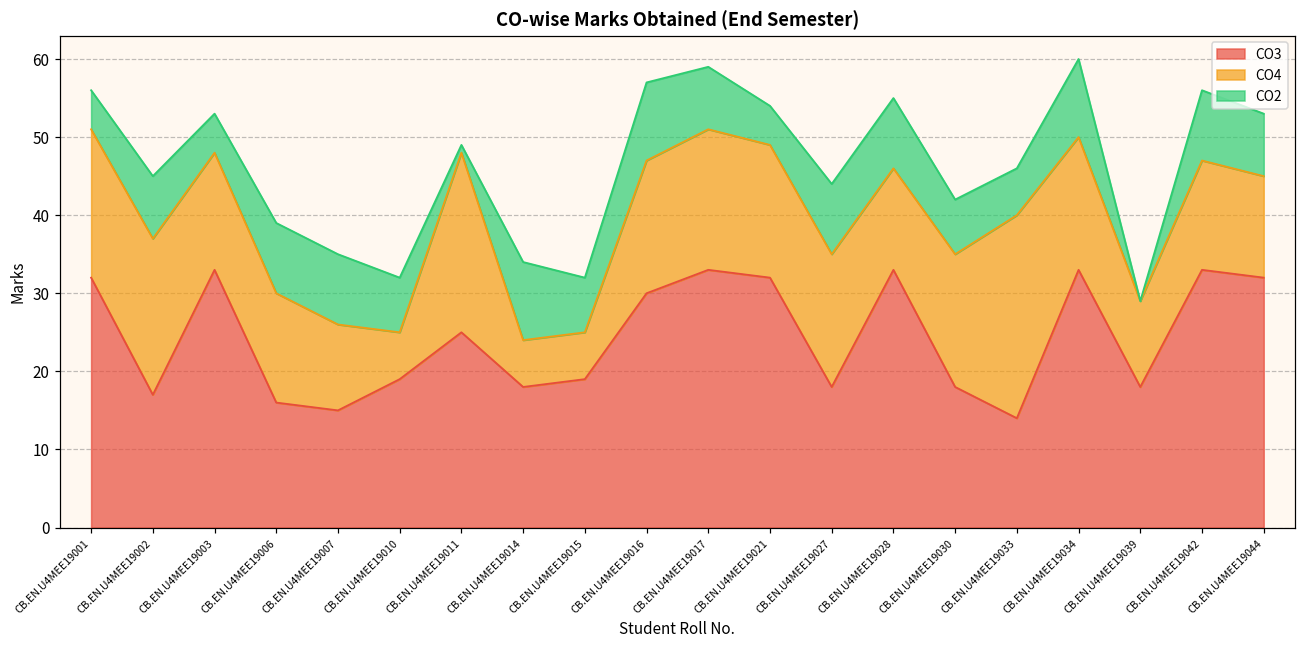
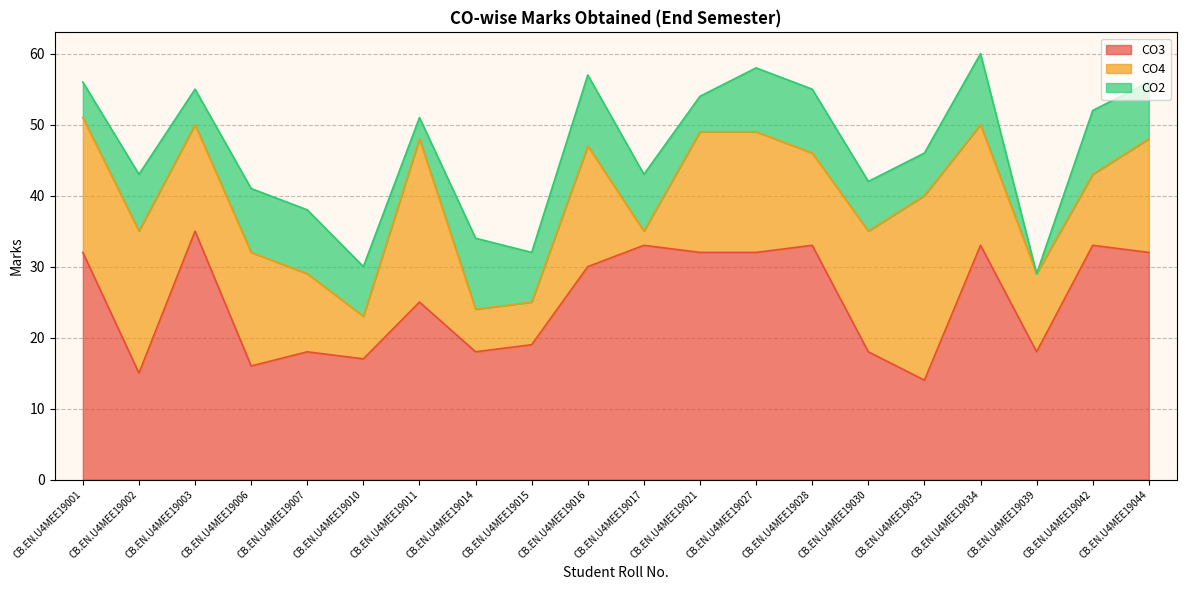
  {
    "CO3": {
      "CB.EN.U4MEE19001": 32,
-     "CB.EN.U4MEE19002": 17,
-     "CB.EN.U4MEE19003": 33,
+     "CB.EN.U4MEE19002": 15,
+     "CB.EN.U4MEE19003": 35,
      "CB.EN.U4MEE19006": 16,
-     "CB.EN.U4MEE19007": 15,
-     "CB.EN.U4MEE19010": 19,
+     "CB.EN.U4MEE19007": 18,
+     "CB.EN.U4MEE19010": 17,
      "CB.EN.U4MEE19011": 25,
      "CB.EN.U4MEE19014": 18,
      "CB.EN.U4MEE19015": 19,
      "CB.EN.U4MEE19016": 30,
      "CB.EN.U4MEE19017": 33,
      "CB.EN.U4MEE19021": 32,
-     "CB.EN.U4MEE19027": 18,
+     "CB.EN.U4MEE19027": 32,
      "CB.EN.U4MEE19028": 33,
      "CB.EN.U4MEE19030": 18,
      "CB.EN.U4MEE19033": 14,
      "CB.EN.U4MEE19034": 33,
      "CB.EN.U4MEE19039": 18,
      "CB.EN.U4MEE19042": 33,
      "CB.EN.U4MEE19044": 32
    },
    "CO4": {
      "CB.EN.U4MEE19001": 19,
      "CB.EN.U4MEE19002": 20,
      "CB.EN.U4MEE19003": 15,
-     "CB.EN.U4MEE19006": 14,
+     "CB.EN.U4MEE19006": 16,
      "CB.EN.U4MEE19007": 11,
      "CB.EN.U4MEE19010": 6,
      "CB.EN.U4MEE19011": 23,
      "CB.EN.U4MEE19014": 6,
      "CB.EN.U4MEE19015": 6,
      "CB.EN.U4MEE19016": 17,
-     "CB.EN.U4MEE19017": 18,
+     "CB.EN.U4MEE19017": 2,
      "CB.EN.U4MEE19021": 17,
      "CB.EN.U4MEE19027": 17,
      "CB.EN.U4MEE19028": 13,
      "CB.EN.U4MEE19030": 17,
      "CB.EN.U4MEE19033": 26,
      "CB.EN.U4MEE19034": 17,
-     "CB.EN.U4MEE19042": 14,
-     "CB.EN.U4MEE19044": 13
+     "CB.EN.U4MEE19042": 10,
+     "CB.EN.U4MEE19044": 16
    },
    "CO2": {
      "CB.EN.U4MEE19001": 5,
      "CB.EN.U4MEE19002": 8,
      "CB.EN.U4MEE19003": 5,
      "CB.EN.U4MEE19006": 9,
      "CB.EN.U4MEE19007": 9,
      "CB.EN.U4MEE19010": 7,
-     "CB.EN.U4MEE19011": 1,
+     "CB.EN.U4MEE19011": 3,
      "CB.EN.U4MEE19014": 10,
      "CB.EN.U4MEE19015": 7,
      "CB.EN.U4MEE19016": 10,
      "CB.EN.U4MEE19017": 8,
      "CB.EN.U4MEE19021": 5,
      "CB.EN.U4MEE19027": 9,
      "CB.EN.U4MEE19028": 9,
      "CB.EN.U4MEE19030": 7,
      "CB.EN.U4MEE19033": 6,
      "CB.EN.U4MEE19034": 10,
      "CB.EN.U4MEE19042": 9
    }
  }
